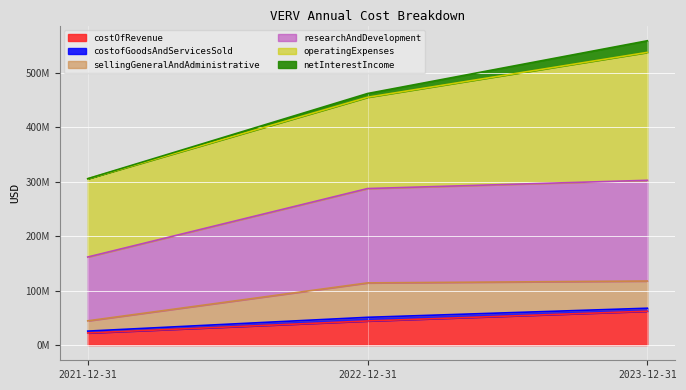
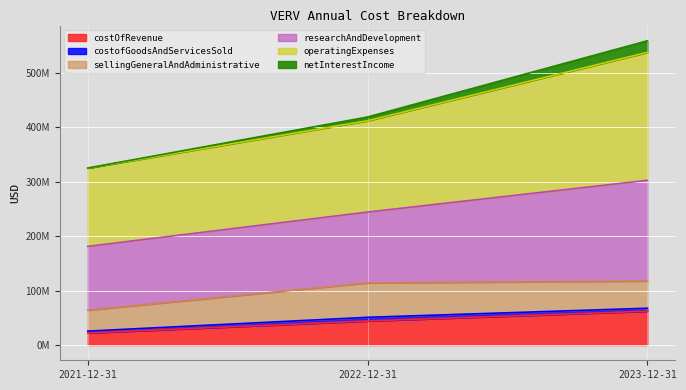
  {
    "costOfRevenue": {
      "2022-12-31": 40000000,
      "2023-12-31": 60000000
    },
    "costofGoodsAndServicesSold": {
      "2022-12-31": 10000000,
      "2023-12-31": 10000000
    },
    "sellingGeneralAndAdministrative": {
-     "2021-12-31": 20000000,
+     "2021-12-31": 40000000,
      "2022-12-31": 60000000,
      "2023-12-31": 50000000
    },
    "researchAndDevelopment": {
      "2021-12-31": 120000000,
-     "2022-12-31": 170000000,
+     "2022-12-31": 130000000,
      "2023-12-31": 180000000
    },
    "operatingExpenses": {
      "2022-12-31": 170000000,
      "2023-12-31": 230000000
    },
    "netInterestIncome": {
      "2022-12-31": 10000000,
      "2023-12-31": 20000000
    }
  }
